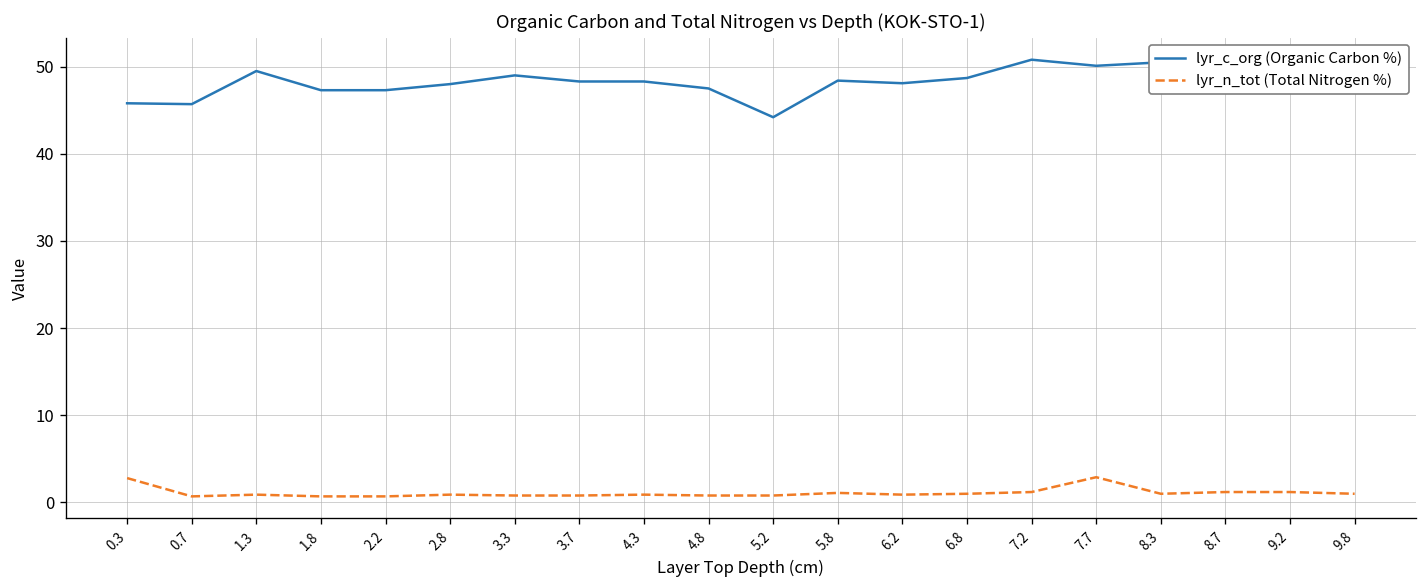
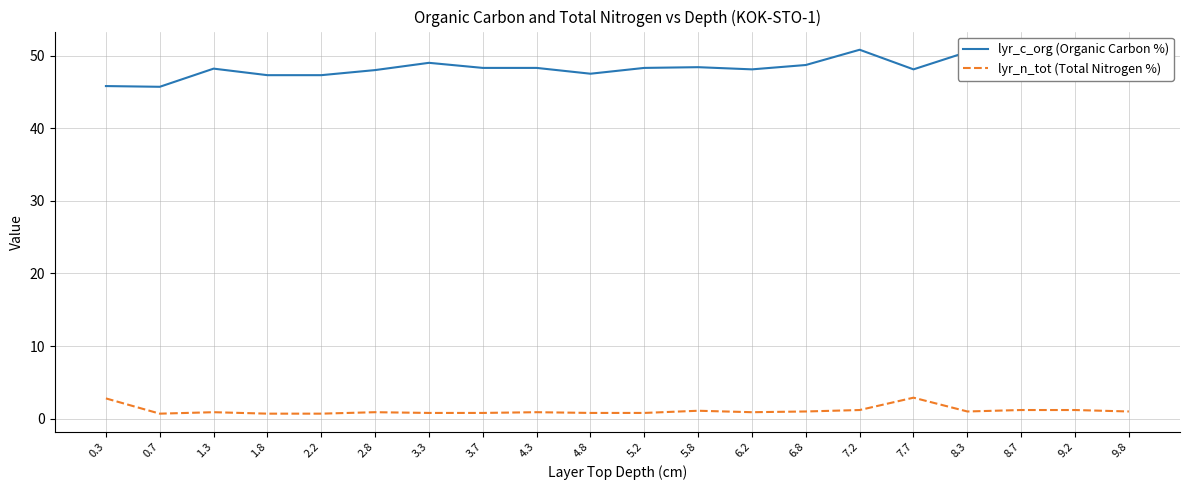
  {
    "lyr_c_org (Organic Carbon %)": {
      "0.3": 46,
      "0.7": 46,
-     "1.3": 50,
+     "1.3": 48,
      "1.8": 47,
      "2.2": 47,
      "2.8": 48,
      "3.3": 49,
      "3.7": 48,
      "4.3": 48,
      "4.8": 48,
-     "5.2": 44,
+     "5.2": 48,
      "5.8": 48,
      "6.2": 48,
      "6.8": 49,
      "7.2": 51,
-     "7.7": 50
+     "7.7": 48
    },
    "lyr_n_tot (Total Nitrogen %)": {
      "0.3": 3,
      "0.7": 1,
      "1.3": 1,
      "1.8": 1,
      "2.2": 1,
      "2.8": 1,
      "3.3": 1,
      "3.7": 1,
      "4.3": 1,
      "4.8": 1,
      "5.2": 1,
      "5.8": 1,
      "6.2": 1,
      "6.8": 1,
      "7.2": 1,
      "7.7": 3,
      "8.3": 1,
      "8.7": 1,
      "9.2": 1,
      "9.8": 1
    }
  }
